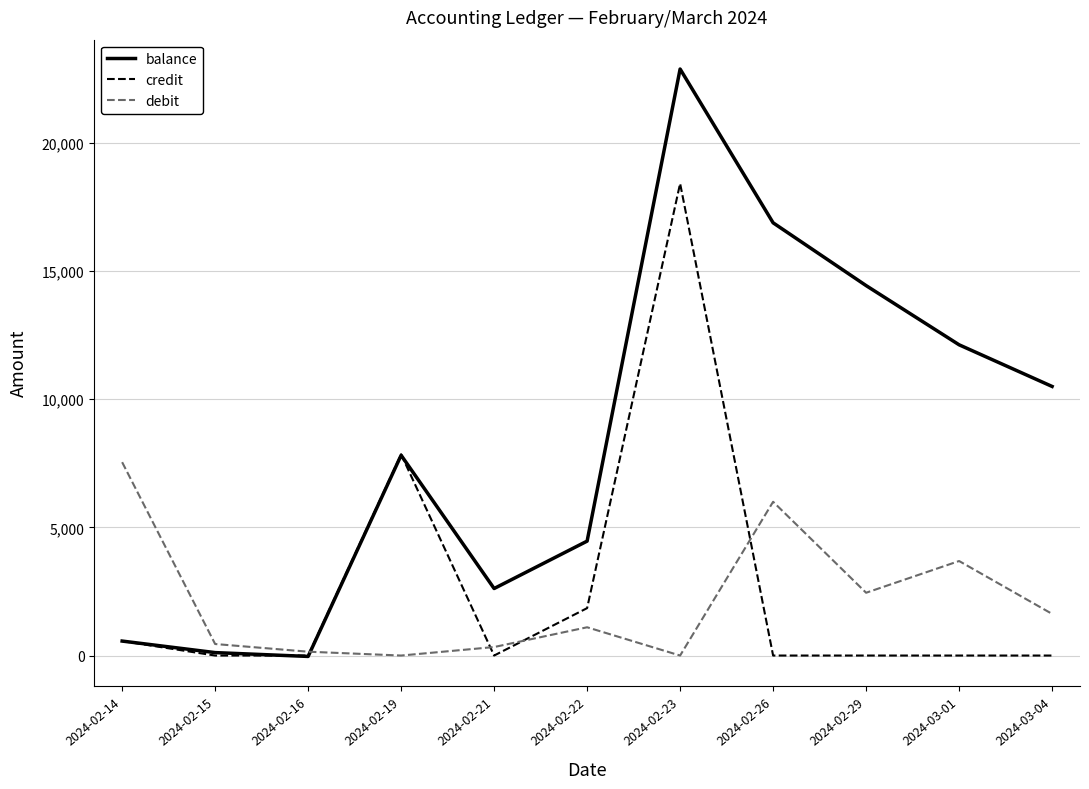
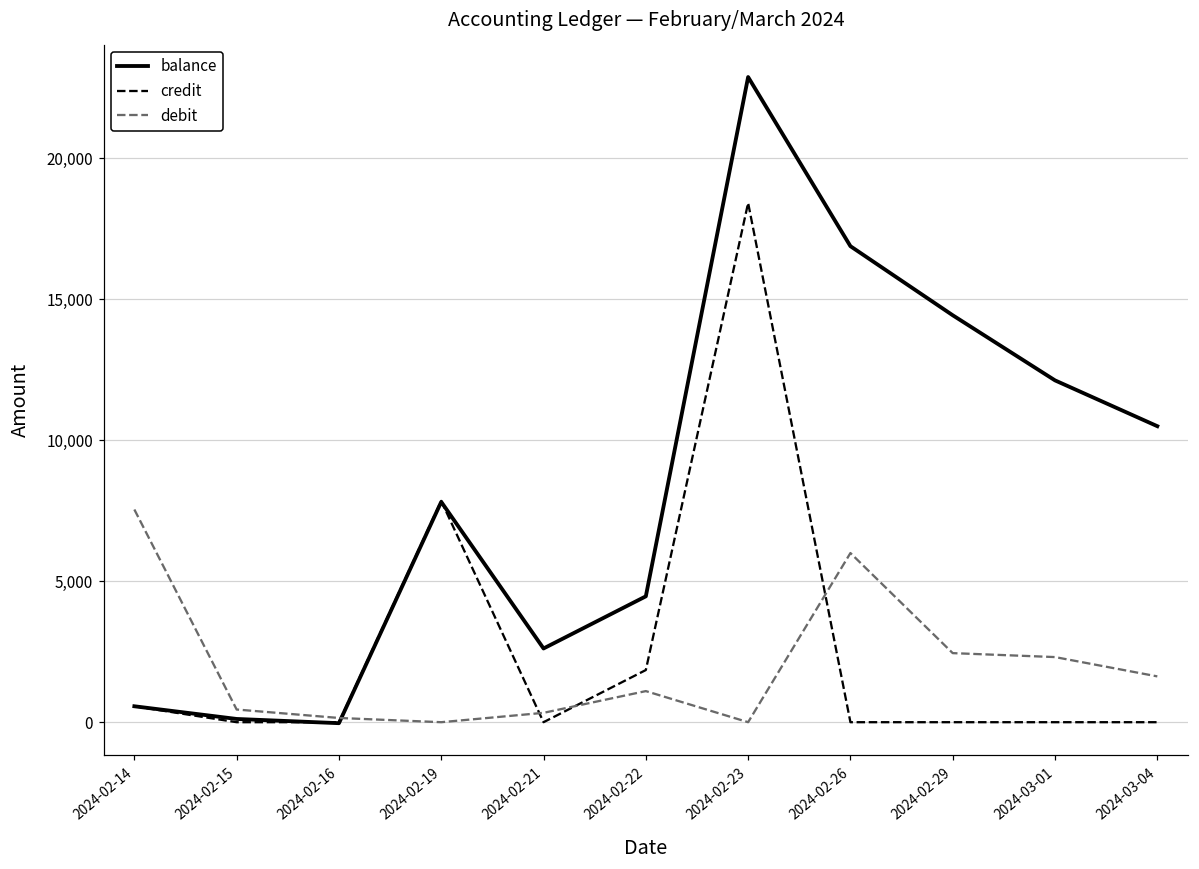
  {
    "debit": {
      "2024-02-14": "7,500",
      "2024-02-15": "500",
      "2024-02-16": "200",
      "2024-02-19": "0",
      "2024-02-21": "300",
      "2024-02-22": "1,100",
      "2024-02-23": "0",
      "2024-02-26": "6,000",
      "2024-02-29": "2,500",
-     "2024-03-01": "3,700",
+     "2024-03-01": "2,300",
      "2024-03-04": "1,600"
    }
  }
